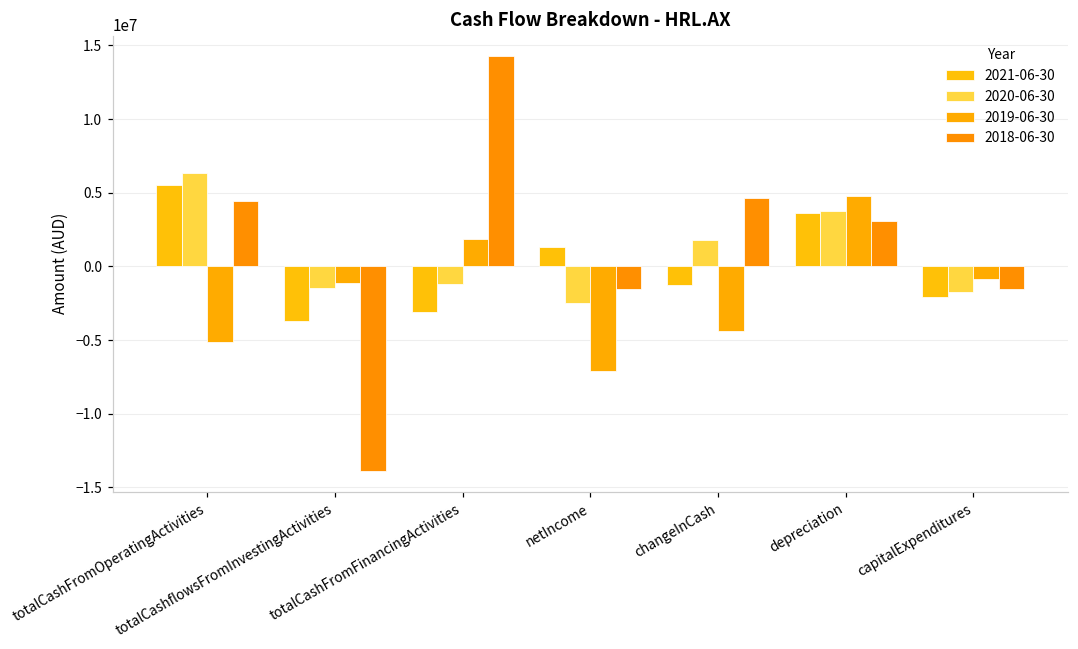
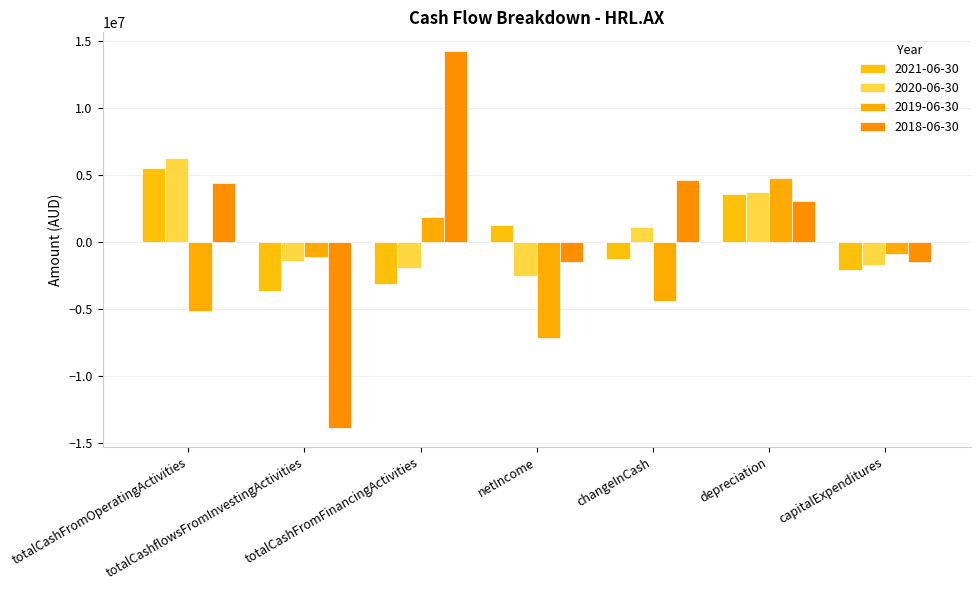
  {
    "2020-06-30": {
      "totalCashFromOperatingActivities": 6300000,
      "totalCashflowsFromInvestingActivities": -1400000,
-     "totalCashFromFinancingActivities": -1200000,
+     "totalCashFromFinancingActivities": -1900000,
      "netIncome": -2500000,
-     "changeInCash": 1800000,
+     "changeInCash": 1100000,
      "depreciation": 3700000,
      "capitalExpenditures": -1700000
    }
  }
